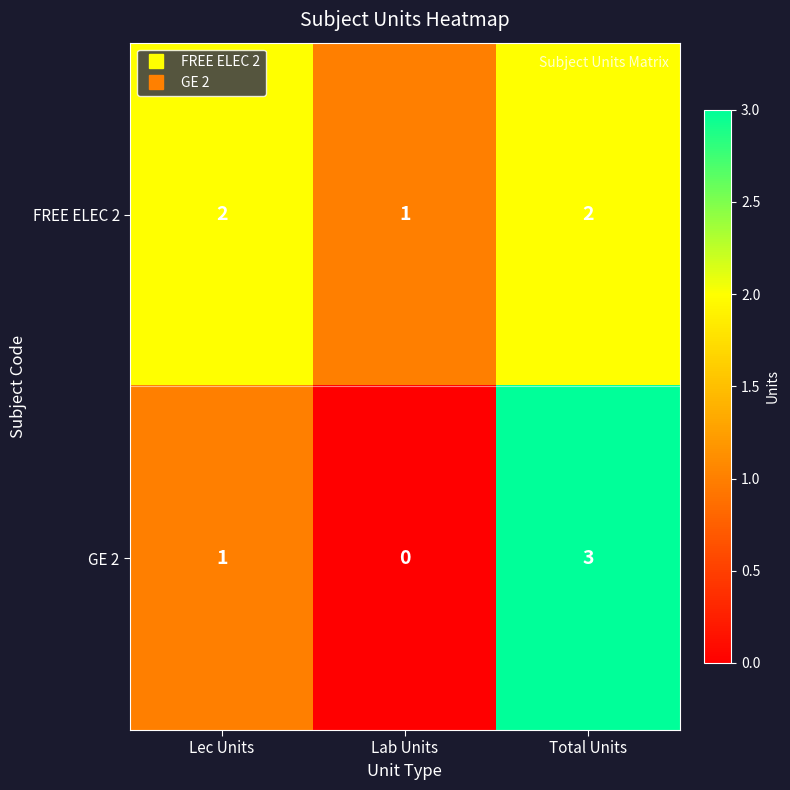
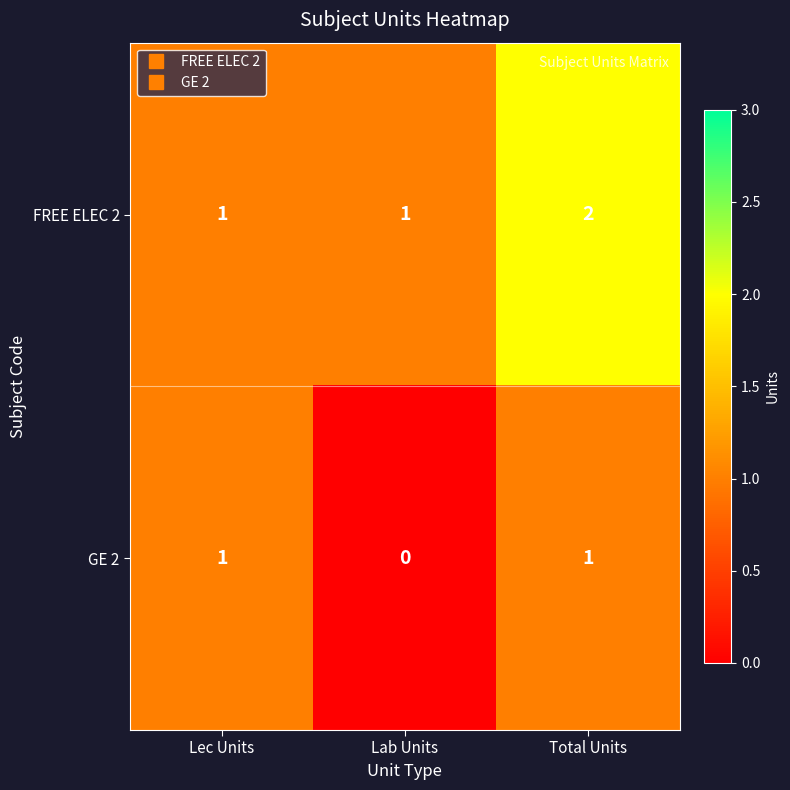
  {
    "FREE ELEC 2": {
-     "Lec Units": 2,
+     "Lec Units": 1,
      "Lab Units": 1
    },
    "GE 2": {
      "Lec Units": 1,
      "Lab Units": 0,
-     "Total Units": 3
+     "Total Units": 1
    }
  }
